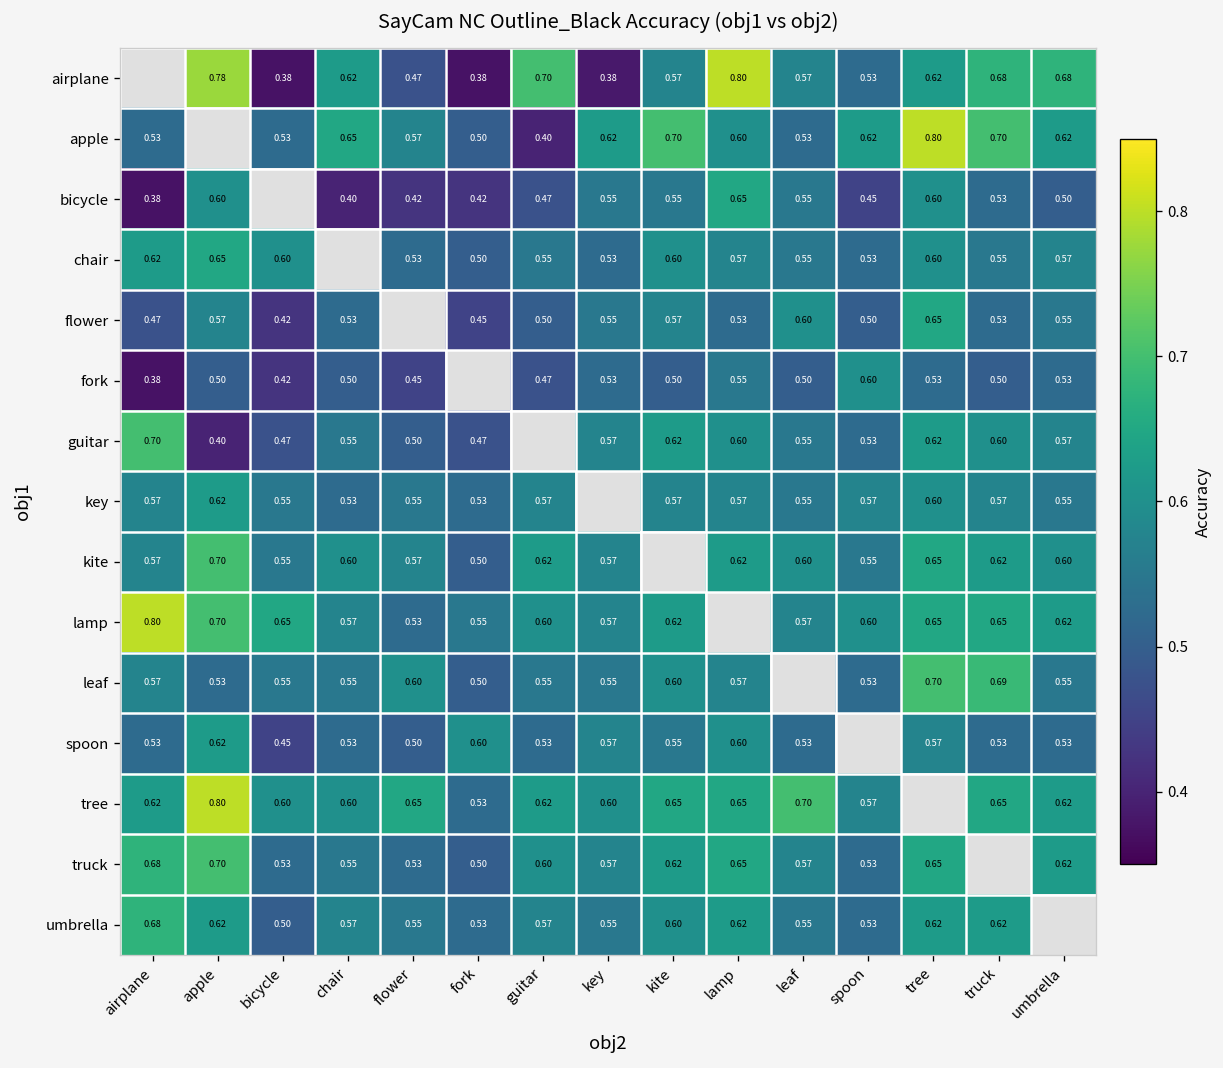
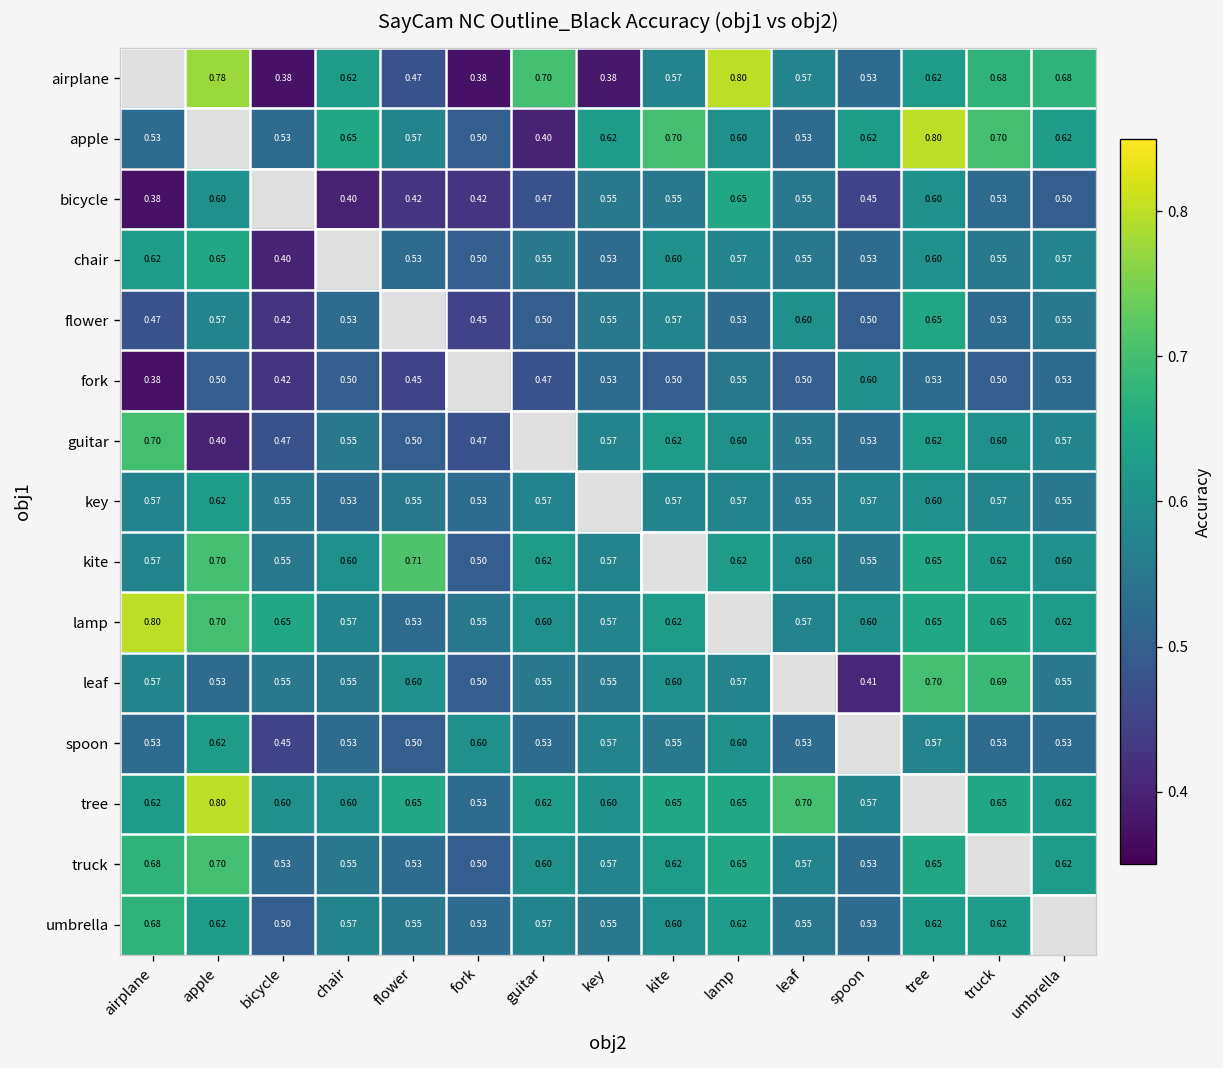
  {
    "chair": {
      "airplane": 0.62,
      "apple": 0.65,
-     "bicycle": 0.60,
+     "bicycle": 0.40,
      "flower": 0.53,
      "fork": 0.50,
      "guitar": 0.55,
      "key": 0.53,
      "kite": 0.60,
      "lamp": 0.57,
      "leaf": 0.55,
      "spoon": 0.53,
      "tree": 0.60,
      "truck": 0.55,
      "umbrella": 0.57
    },
    "kite": {
      "airplane": 0.57,
      "apple": 0.70,
      "bicycle": 0.55,
      "chair": 0.60,
-     "flower": 0.57,
+     "flower": 0.71,
      "fork": 0.50,
      "guitar": 0.62,
      "key": 0.57,
      "lamp": 0.62,
      "leaf": 0.60,
      "spoon": 0.55,
      "tree": 0.65,
      "truck": 0.62,
      "umbrella": 0.60
    },
    "leaf": {
      "airplane": 0.57,
      "apple": 0.53,
      "bicycle": 0.55,
      "chair": 0.55,
      "flower": 0.60,
      "fork": 0.50,
      "guitar": 0.55,
      "key": 0.55,
      "kite": 0.60,
      "lamp": 0.57,
-     "spoon": 0.53,
+     "spoon": 0.41,
      "tree": 0.70,
      "truck": 0.69,
      "umbrella": 0.55
    }
  }
